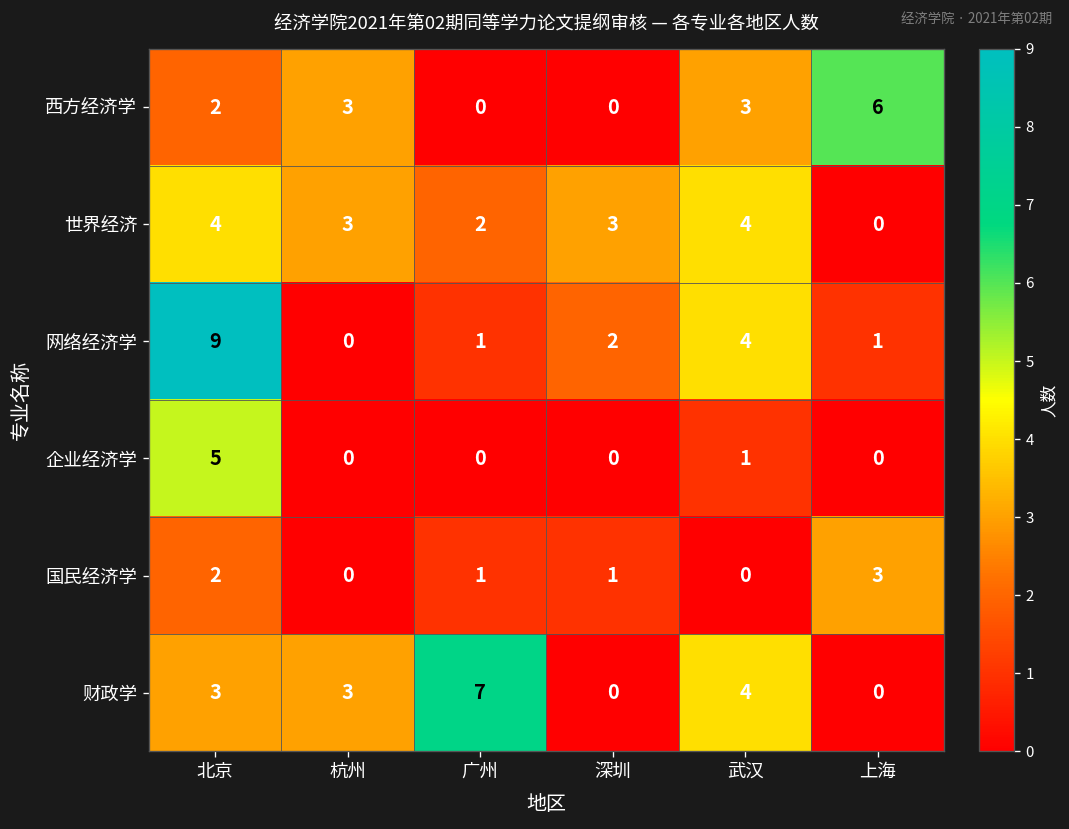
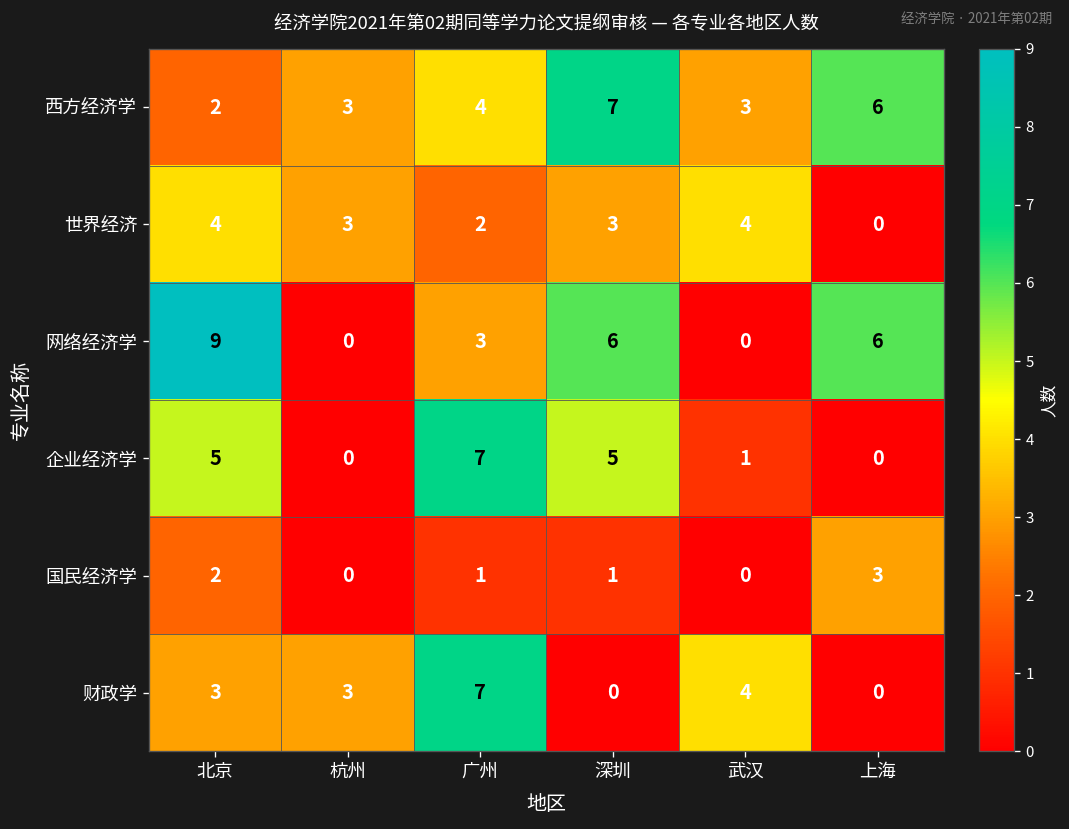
  {
    "西方经济学": {
      "北京": 2,
      "杭州": 3,
-     "广州": 0,
-     "深圳": 0,
+     "广州": 4,
+     "深圳": 7,
      "武汉": 3,
      "上海": 6
    },
    "世界经济": {
      "北京": 4,
      "杭州": 3,
      "广州": 2,
      "深圳": 3,
      "武汉": 4,
      "上海": 0
    },
    "网络经济学": {
      "北京": 9,
      "杭州": 0,
-     "广州": 1,
-     "深圳": 2,
-     "武汉": 4,
-     "上海": 1
+     "广州": 3,
+     "深圳": 6,
+     "武汉": 0,
+     "上海": 6
    },
    "企业经济学": {
      "北京": 5,
      "杭州": 0,
-     "广州": 0,
-     "深圳": 0,
+     "广州": 7,
+     "深圳": 5,
      "武汉": 1,
      "上海": 0
    },
    "国民经济学": {
      "北京": 2,
      "杭州": 0,
      "广州": 1,
      "深圳": 1,
      "武汉": 0,
      "上海": 3
    },
    "财政学": {
      "北京": 3,
      "杭州": 3,
      "广州": 7,
      "深圳": 0,
      "武汉": 4,
      "上海": 0
    }
  }
